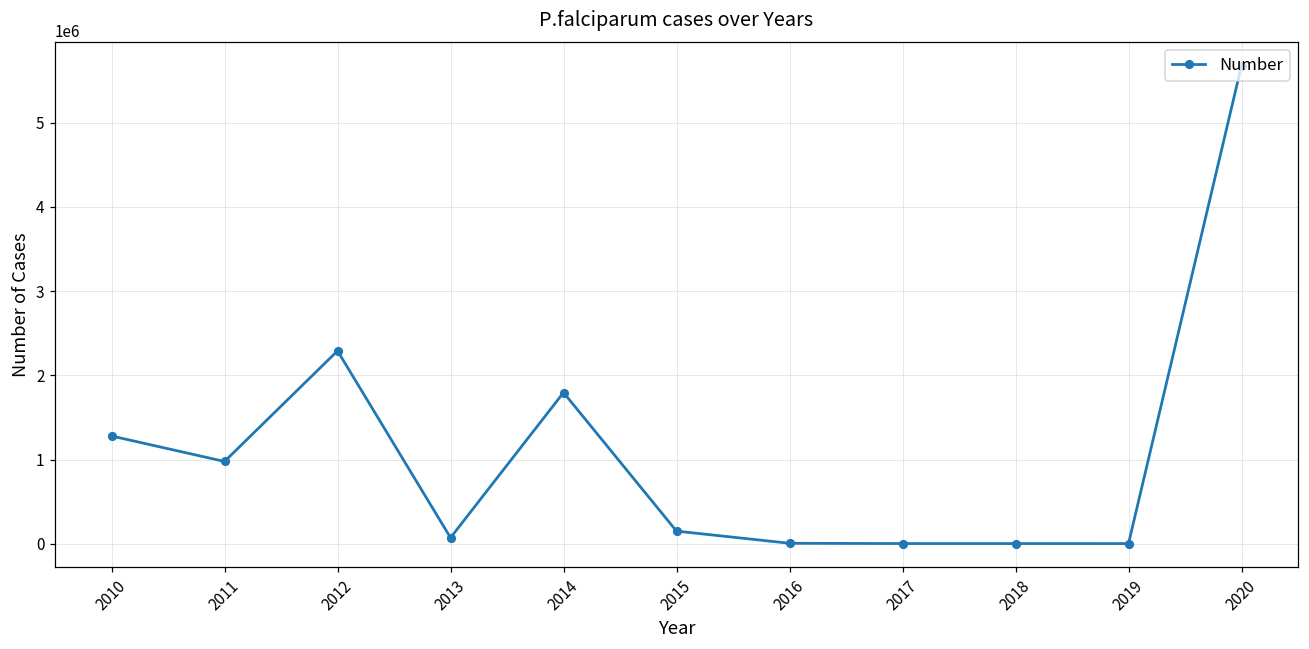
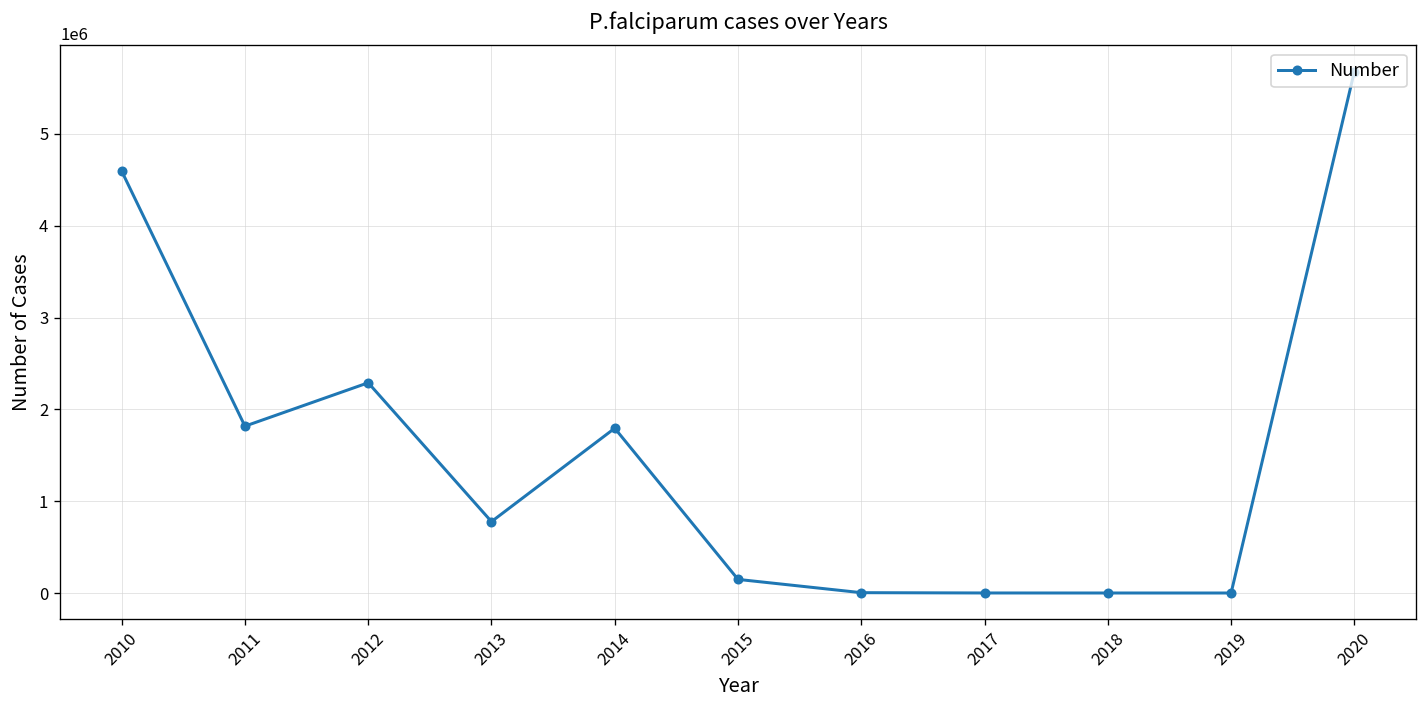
  {
-   "2010": 1300000,
-   "2011": 1000000,
+   "2010": 4600000,
+   "2011": 1800000,
    "2012": 2300000,
-   "2013": 100000,
+   "2013": 800000,
    "2014": 1800000,
    "2015": 100000,
    "2016": 0,
    "2017": 0,
    "2018": 0,
    "2019": 0
  }
